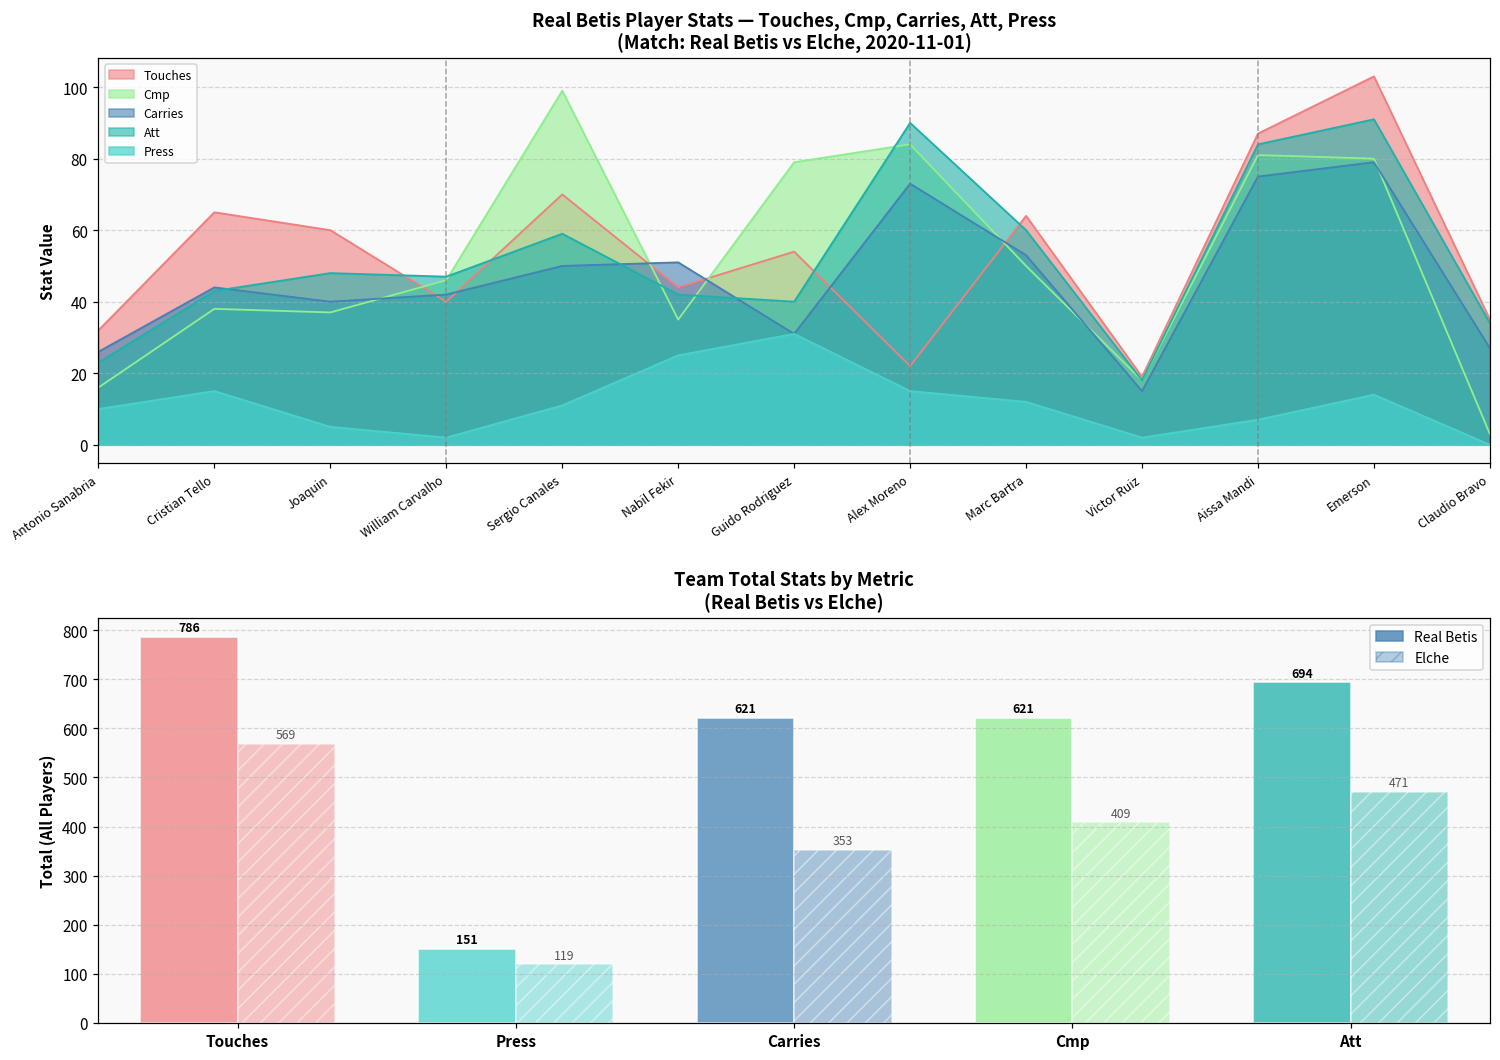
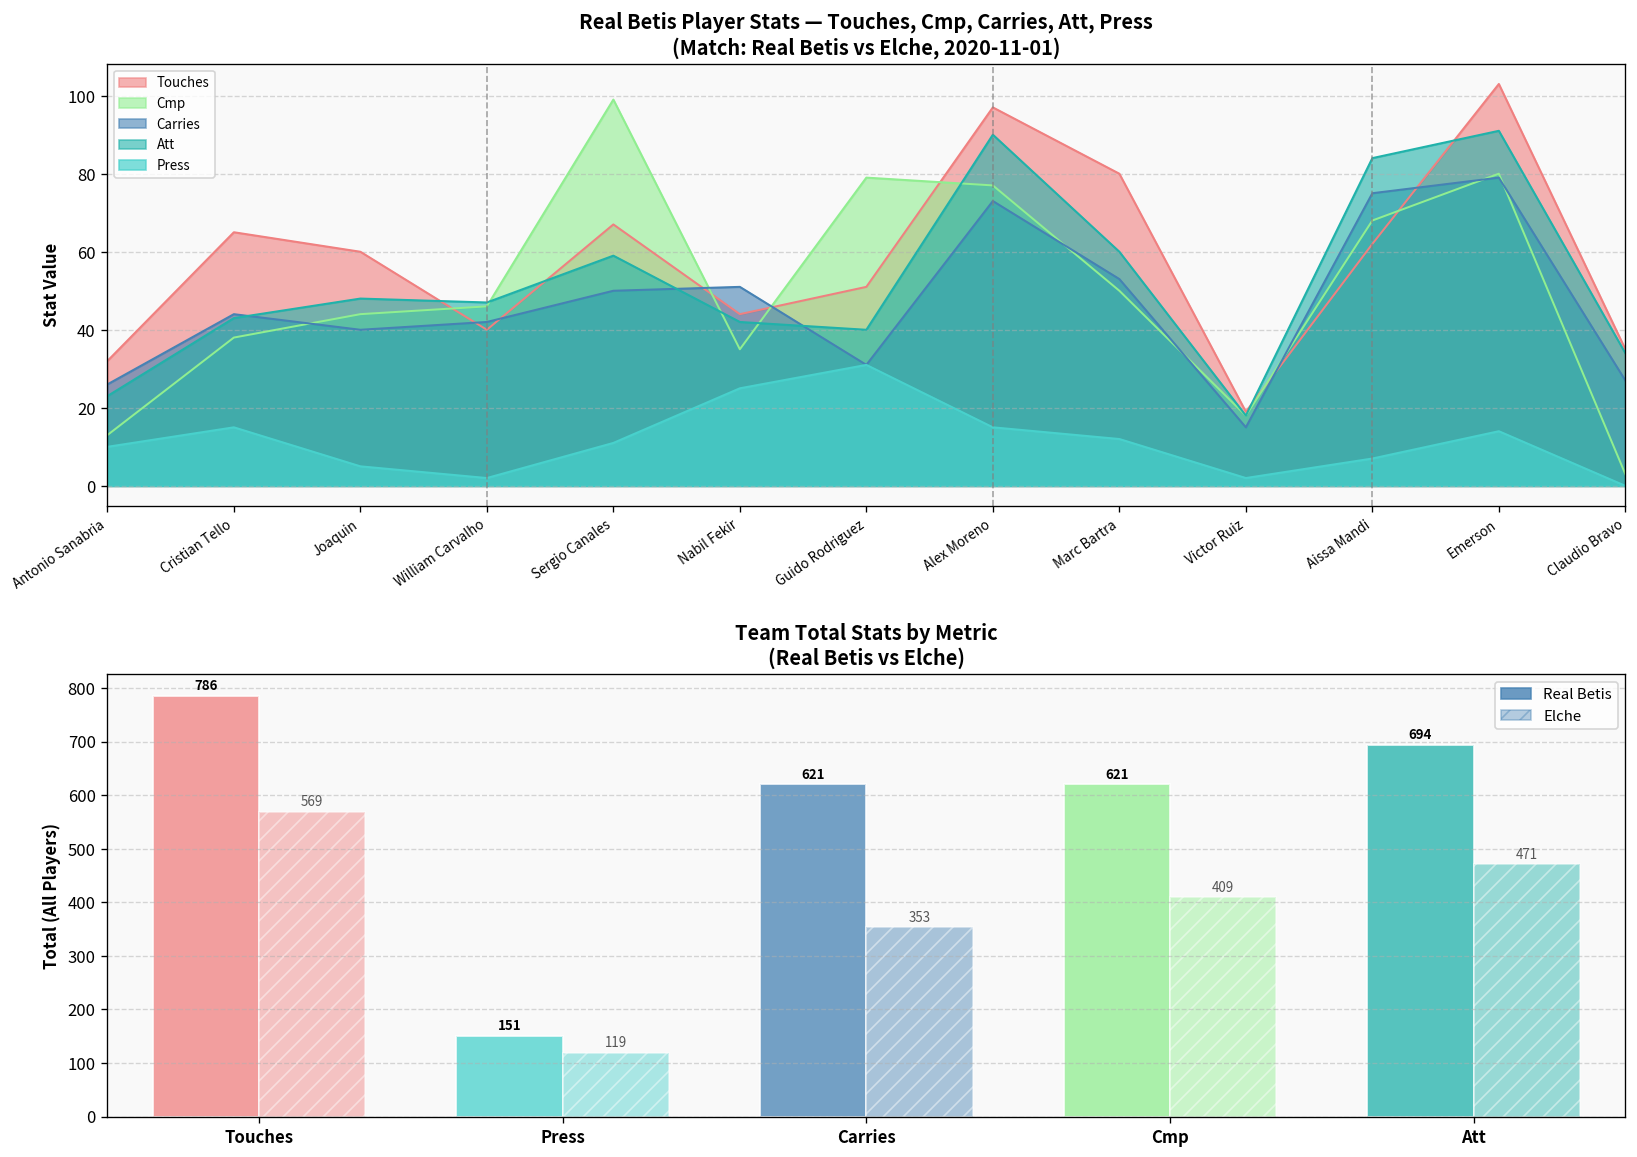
  {
    "Real Betis Player Stats — Touches, Cmp, Carries, Att, Press (Match: Real Betis vs Elche, 2020-11-01)": {
      "Touches": {
        "Antonio Sanabria": 32,
        "Cristian Tello": 65,
        "Joaquin": 60,
        "William Carvalho": 40,
-       "Sergio Canales": 70,
+       "Sergio Canales": 67,
        "Nabil Fekir": 44,
-       "Guido Rodriguez": 54,
-       "Alex Moreno": 22,
-       "Marc Bartra": 64,
+       "Guido Rodriguez": 51,
+       "Alex Moreno": 97,
+       "Marc Bartra": 80,
        "Victor Ruiz": 19,
-       "Aissa Mandi": 87,
+       "Aissa Mandi": 62,
        "Emerson": 103,
        "Claudio Bravo": 35
      },
      "Cmp": {
-       "Antonio Sanabria": 16,
+       "Antonio Sanabria": 13,
        "Cristian Tello": 38,
-       "Joaquin": 37,
+       "Joaquin": 44,
        "William Carvalho": 46,
        "Sergio Canales": 99,
        "Nabil Fekir": 35,
        "Guido Rodriguez": 79,
-       "Alex Moreno": 84,
+       "Alex Moreno": 77,
        "Marc Bartra": 50,
-       "Aissa Mandi": 81,
+       "Aissa Mandi": 68,
        "Emerson": 80,
        "Claudio Bravo": 3
      }
    }
  }
